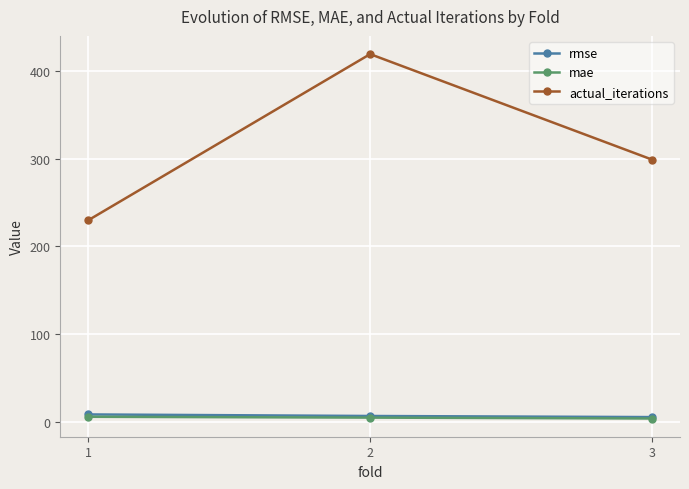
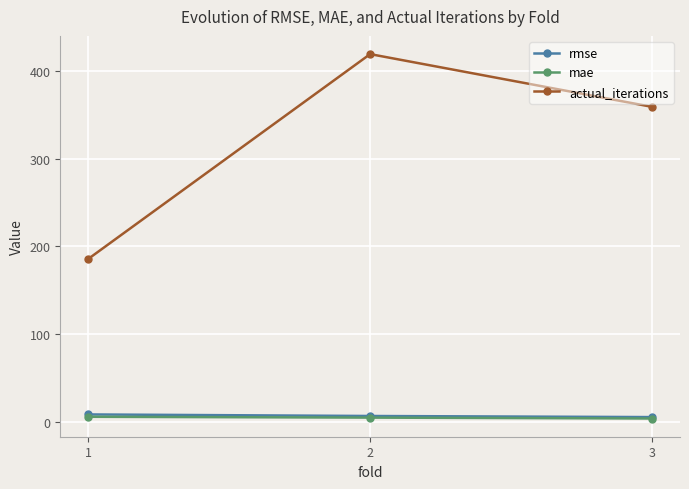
  {
    "actual_iterations": {
-     "1": 230,
+     "1": 190,
      "2": 420,
-     "3": 300
+     "3": 360
    }
  }
